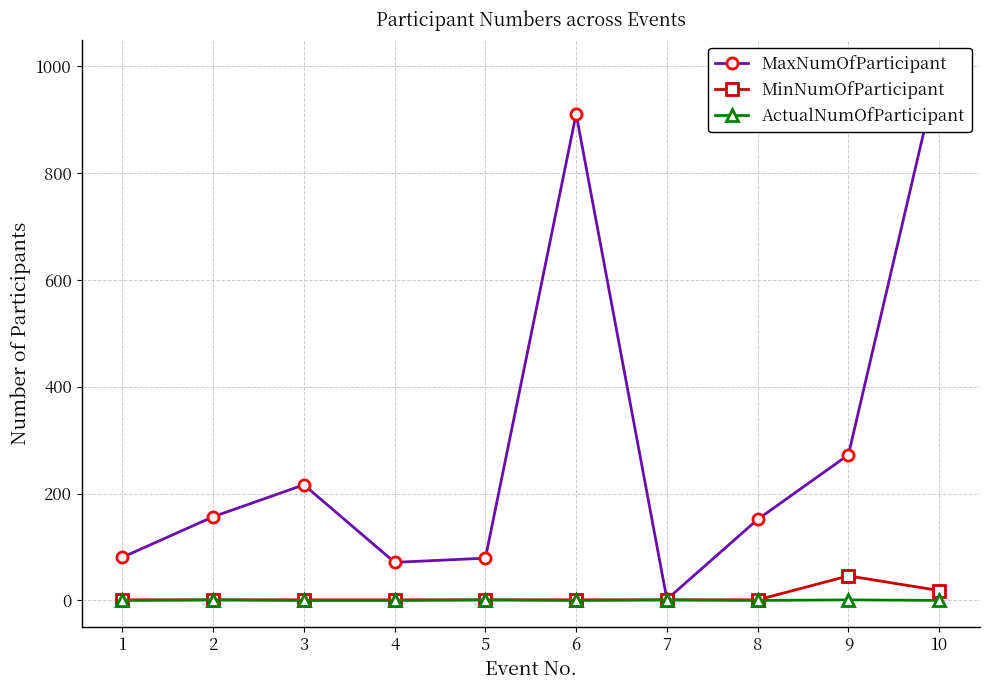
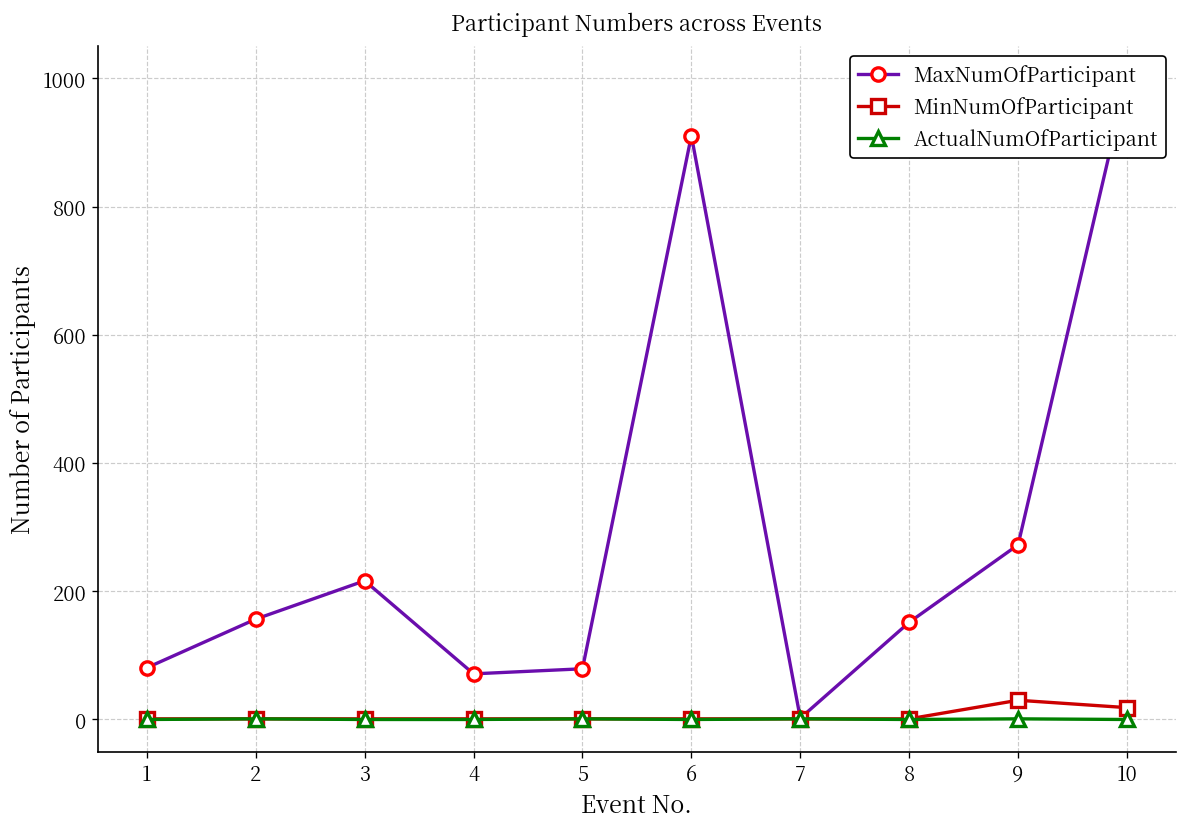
  {
    "MaxNumOfParticipant": {
      "1": 80,
      "2": 160,
      "3": 220,
      "4": 70,
      "5": 80,
      "6": 910,
      "8": 150,
      "9": 270
    },
    "MinNumOfParticipant": {
-     "9": 50,
+     "9": 30,
      "10": 20
    },
    "ActualNumOfParticipant": {
      "9": 0,
      "10": 0
    }
  }
